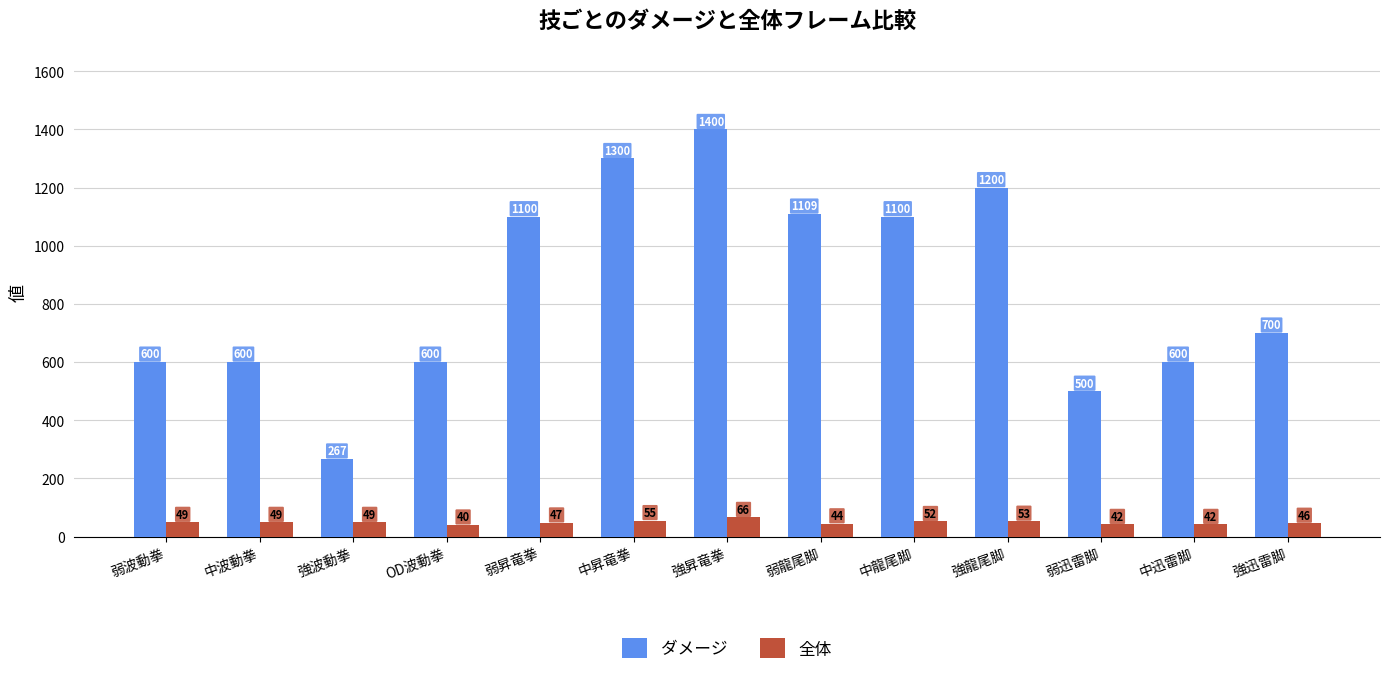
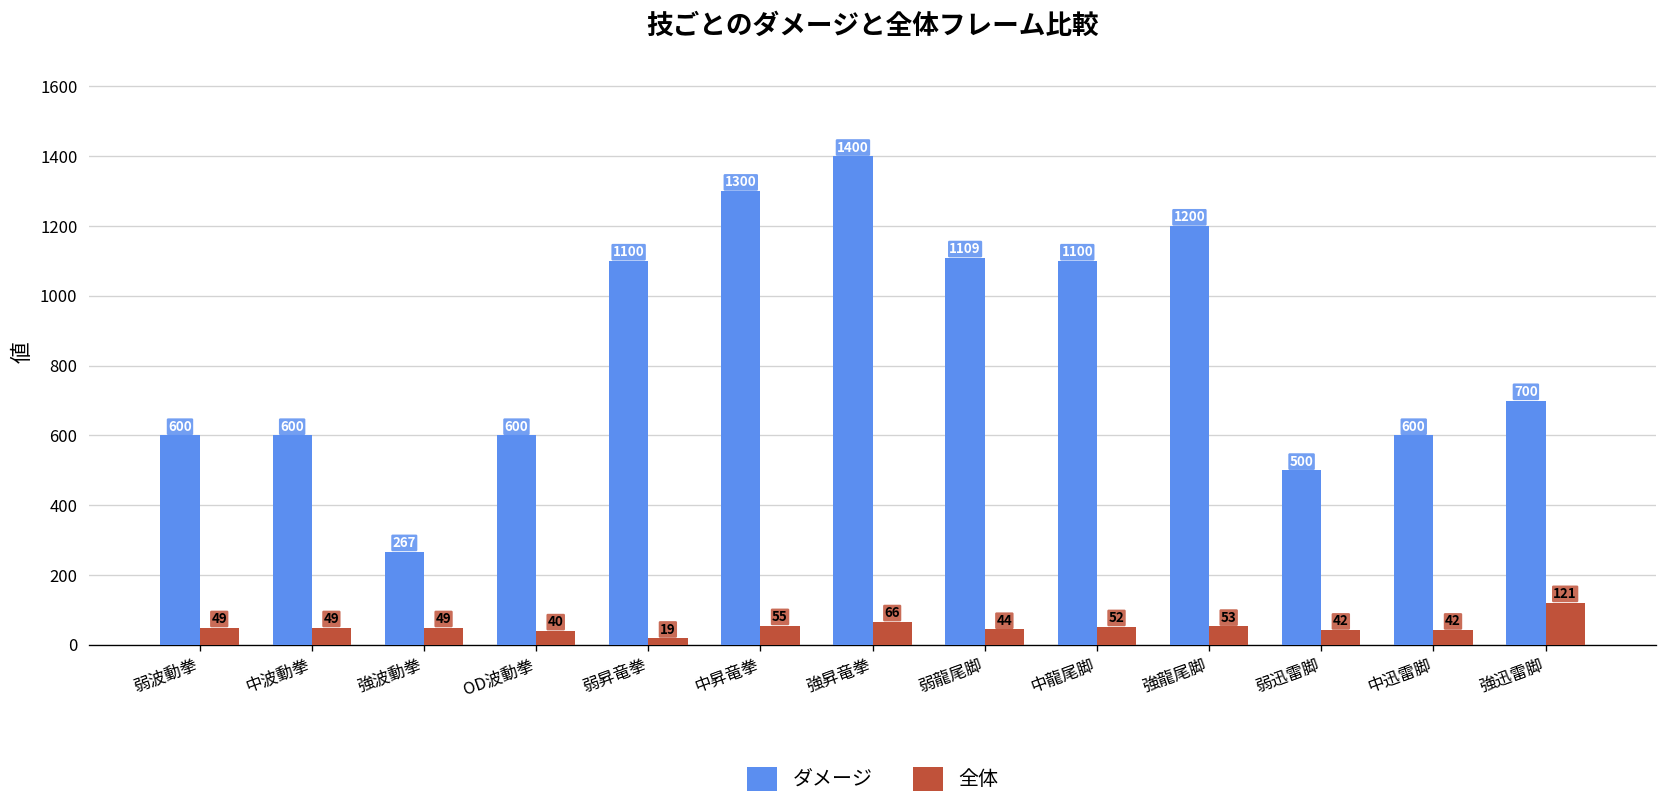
  {
    "全体": {
-     "弱昇竜拳": 47,
-     "強迅雷脚": 46
+     "弱昇竜拳": 19,
+     "強迅雷脚": 121
    }
  }
